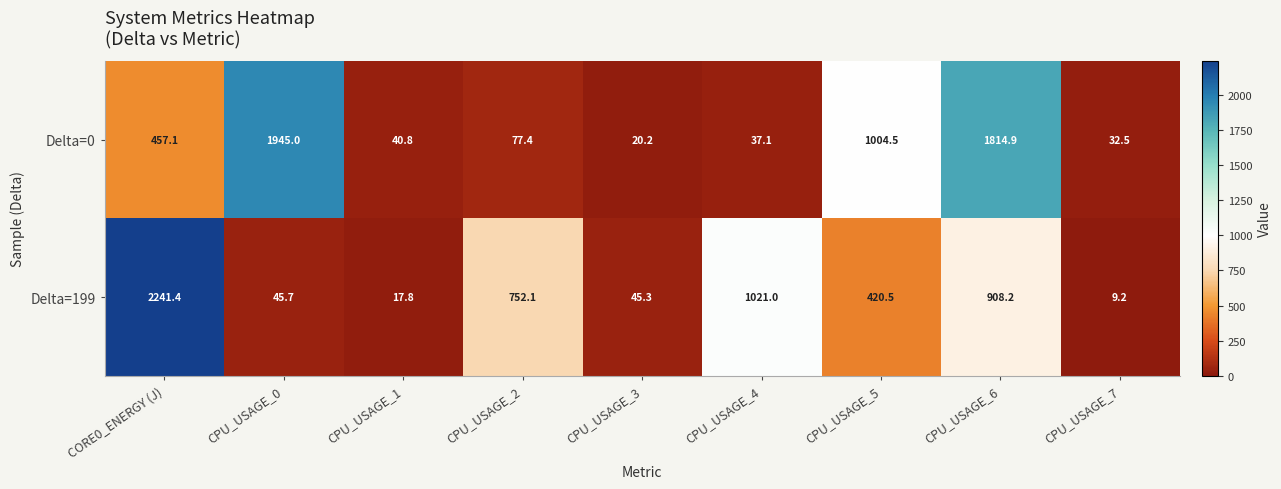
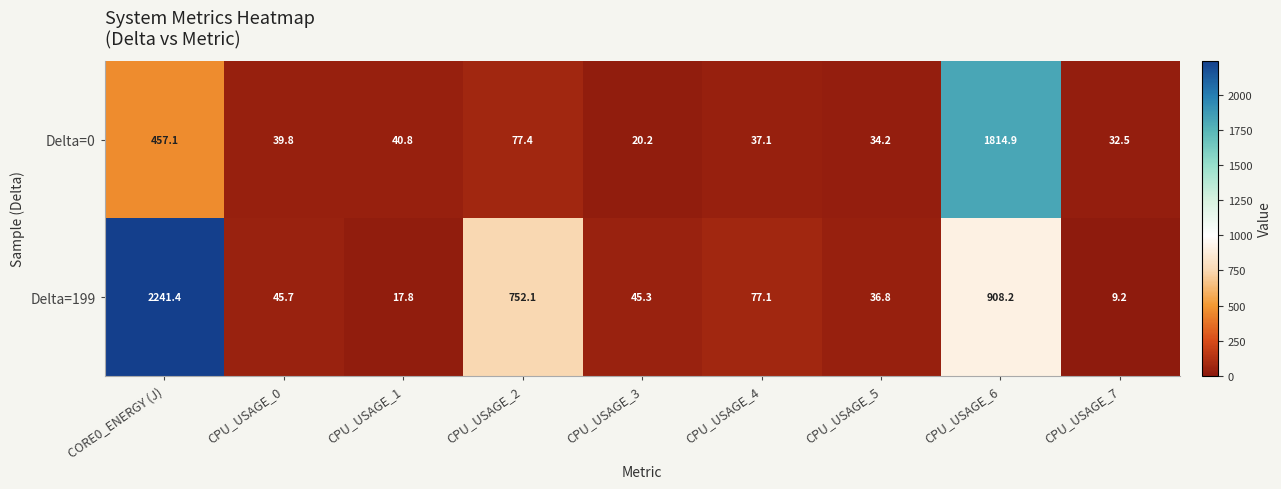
  {
    "Delta=0": {
      "CORE0_ENERGY (J)": 457.1,
-     "CPU_USAGE_0": 1945.0,
+     "CPU_USAGE_0": 39.8,
      "CPU_USAGE_1": 40.8,
      "CPU_USAGE_2": 77.4,
      "CPU_USAGE_3": 20.2,
      "CPU_USAGE_4": 37.1,
-     "CPU_USAGE_5": 1004.5,
+     "CPU_USAGE_5": 34.2,
      "CPU_USAGE_6": 1814.9,
      "CPU_USAGE_7": 32.5
    },
    "Delta=199": {
      "CORE0_ENERGY (J)": 2241.4,
      "CPU_USAGE_0": 45.7,
      "CPU_USAGE_1": 17.8,
      "CPU_USAGE_2": 752.1,
      "CPU_USAGE_3": 45.3,
-     "CPU_USAGE_4": 1021.0,
-     "CPU_USAGE_5": 420.5,
+     "CPU_USAGE_4": 77.1,
+     "CPU_USAGE_5": 36.8,
      "CPU_USAGE_6": 908.2,
      "CPU_USAGE_7": 9.2
    }
  }
